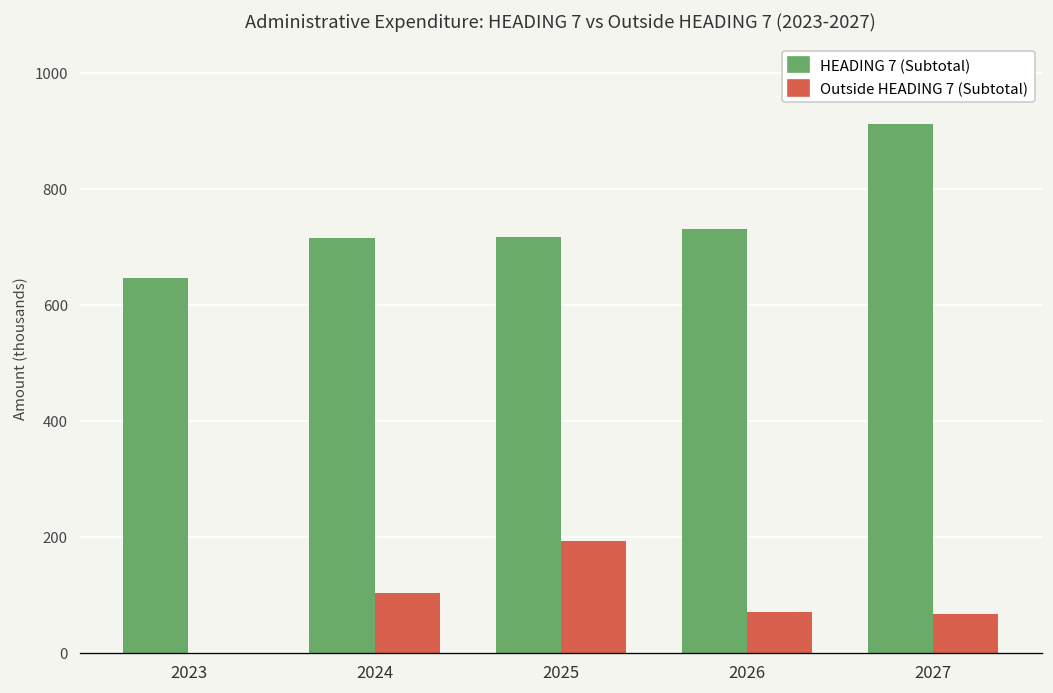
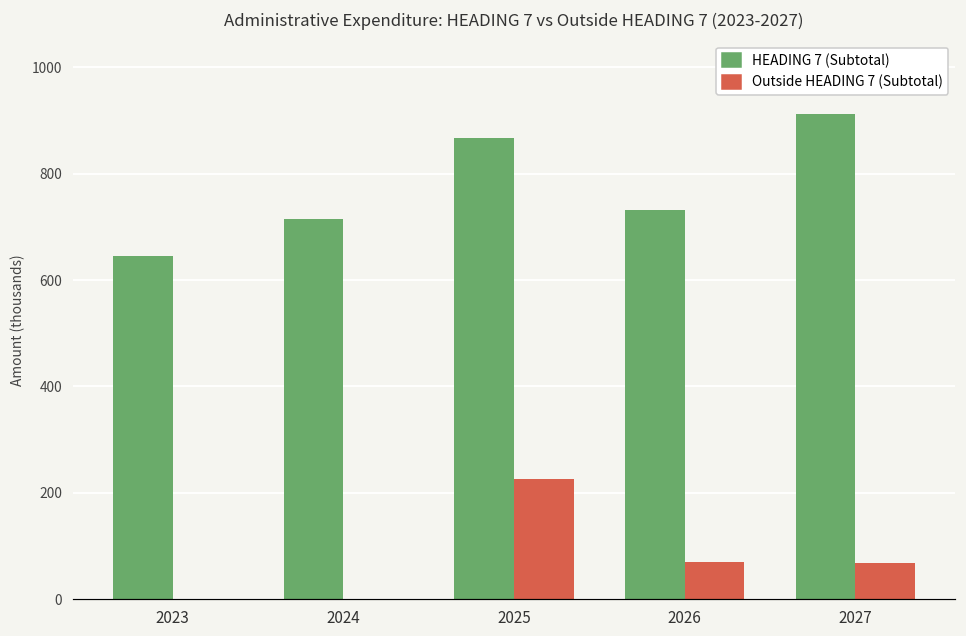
  {
    "HEADING 7 (Subtotal)": {
      "2023": 650,
      "2024": 720,
-     "2025": 720,
+     "2025": 870,
      "2026": 730,
      "2027": 910
    },
    "Outside HEADING 7 (Subtotal)": {
      "2023": 0,
-     "2024": 100,
-     "2025": 190,
+     "2024": 0,
+     "2025": 230,
      "2026": 70,
      "2027": 70
    }
  }
